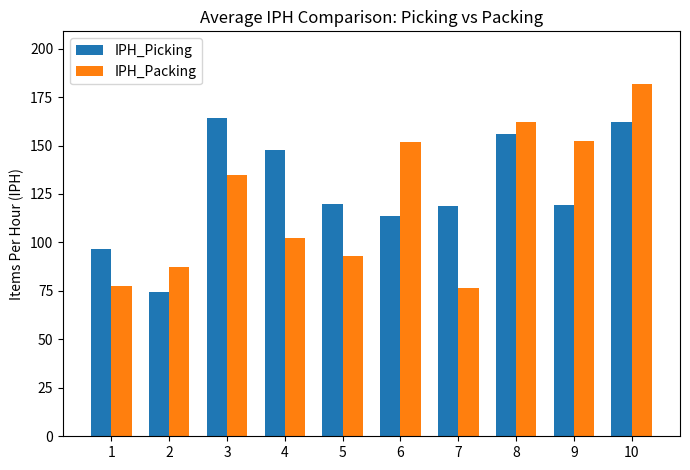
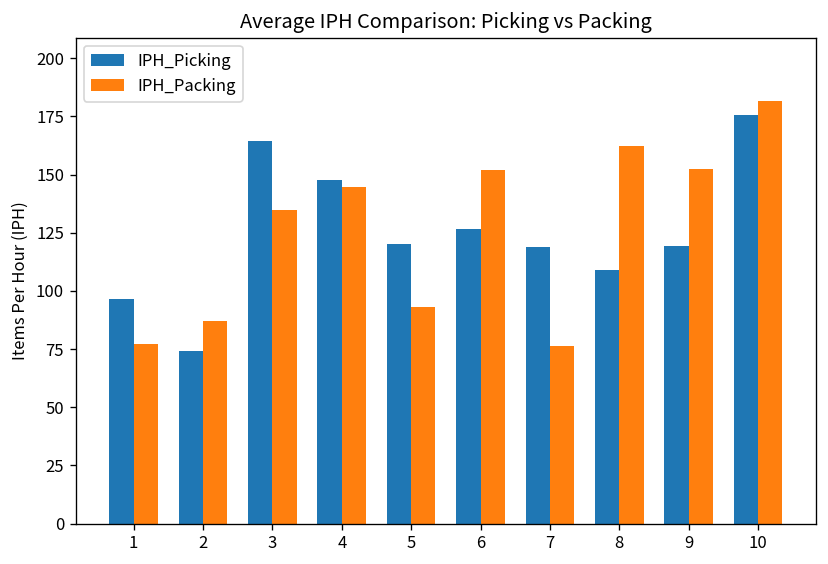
  {
    "IPH_Picking": {
      "1": 96,
      "2": 74,
      "3": 164,
      "4": 148,
      "5": 120,
-     "6": 114,
+     "6": 127,
      "7": 119,
-     "8": 156,
+     "8": 109,
      "9": 119,
-     "10": 162
+     "10": 176
    },
    "IPH_Packing": {
      "1": 77,
      "2": 87,
      "3": 135,
-     "4": 102,
+     "4": 145,
      "5": 93,
      "6": 152,
      "7": 76,
      "8": 162,
      "9": 152,
      "10": 182
    }
  }
